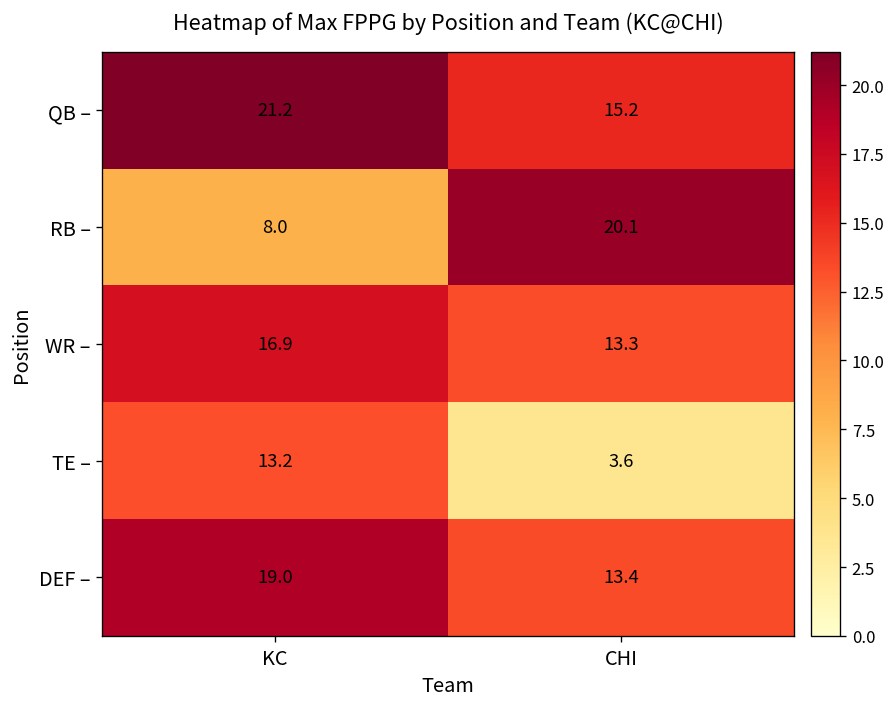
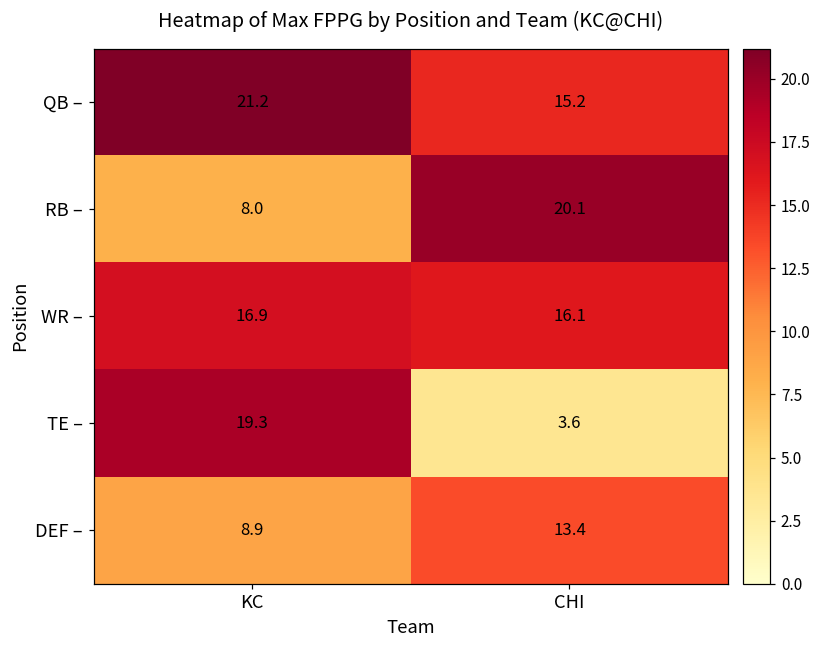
  {
    "QB –": {
      "KC": 21.2,
      "CHI": 15.2
    },
    "RB –": {
      "KC": 8.0,
      "CHI": 20.1
    },
    "WR –": {
      "KC": 16.9,
-     "CHI": 13.3
+     "CHI": 16.1
    },
    "TE –": {
-     "KC": 13.2,
+     "KC": 19.3,
      "CHI": 3.6
    },
    "DEF –": {
-     "KC": 19.0,
+     "KC": 8.9,
      "CHI": 13.4
    }
  }
